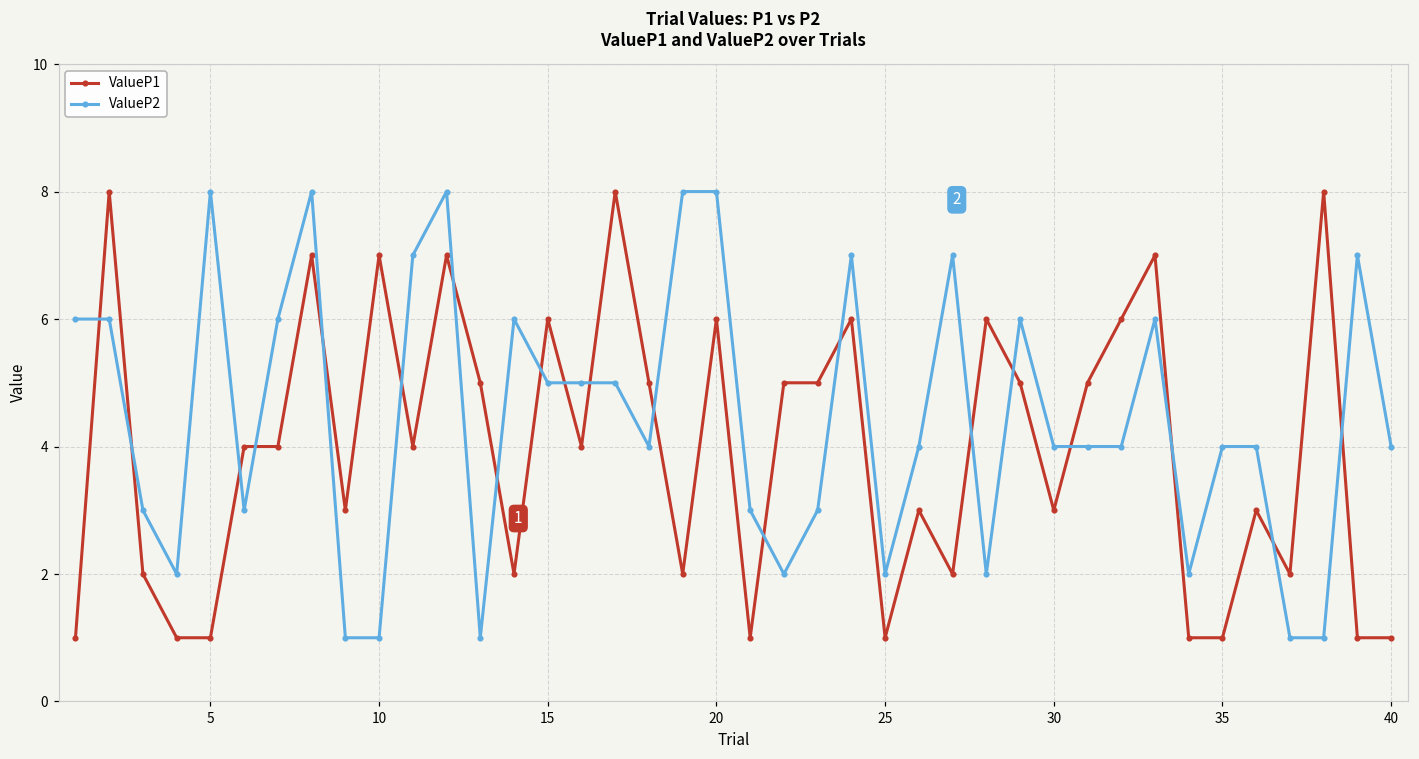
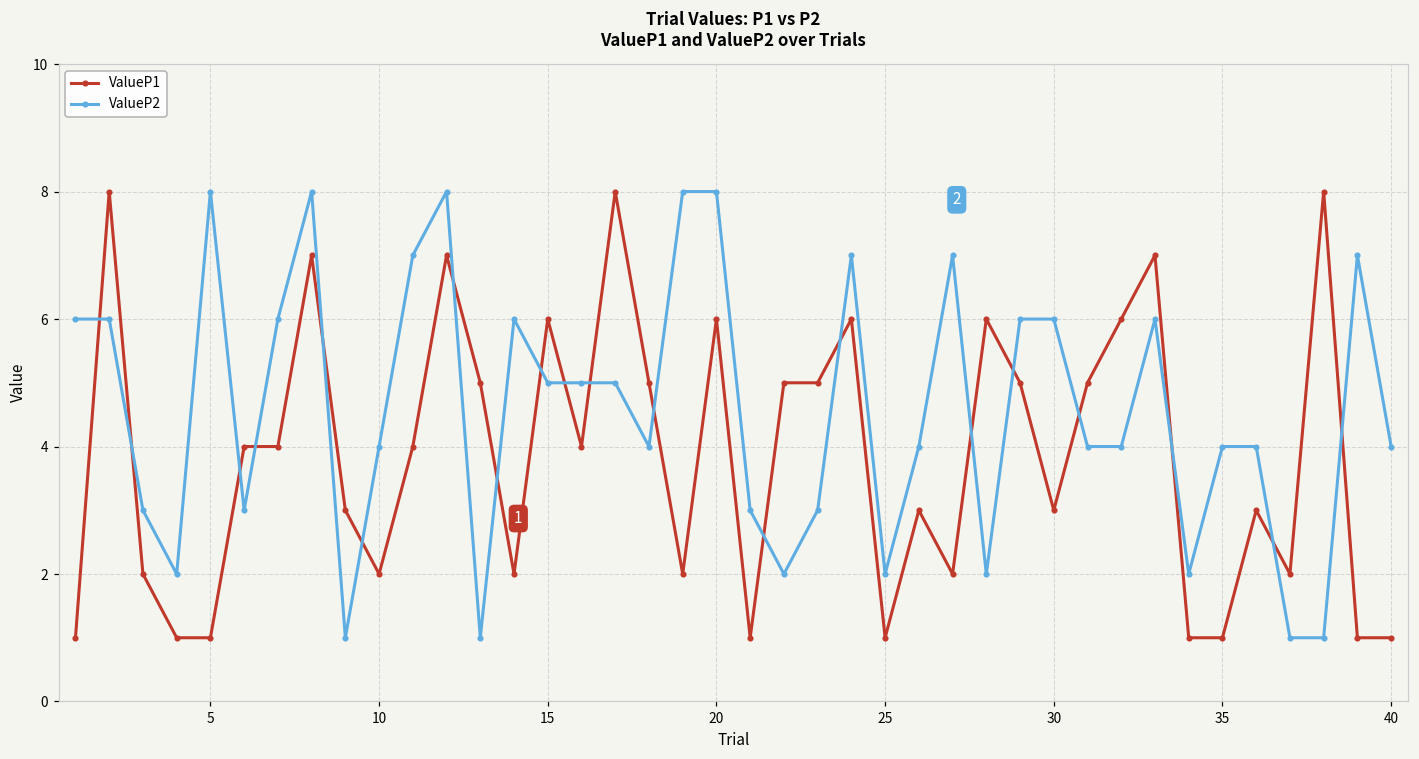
  {
    "ValueP1": {
      "5": 1,
-     "10": 7,
+     "10": 2,
      "15": 6,
      "20": 6,
      "25": 1,
      "30": 3,
      "35": 1,
      "40": 1
    },
    "ValueP2": {
      "5": 8,
-     "10": 1,
+     "10": 4,
      "15": 5,
      "20": 8,
      "25": 2,
-     "30": 4,
+     "30": 6,
      "35": 4,
      "40": 4
    }
  }
